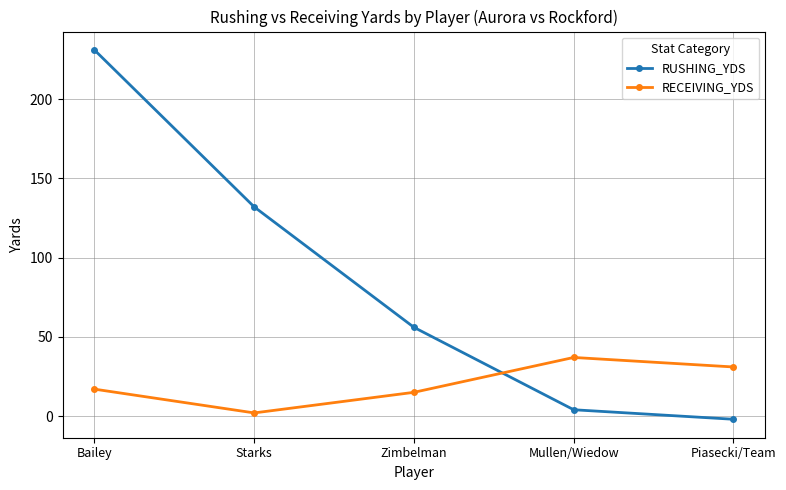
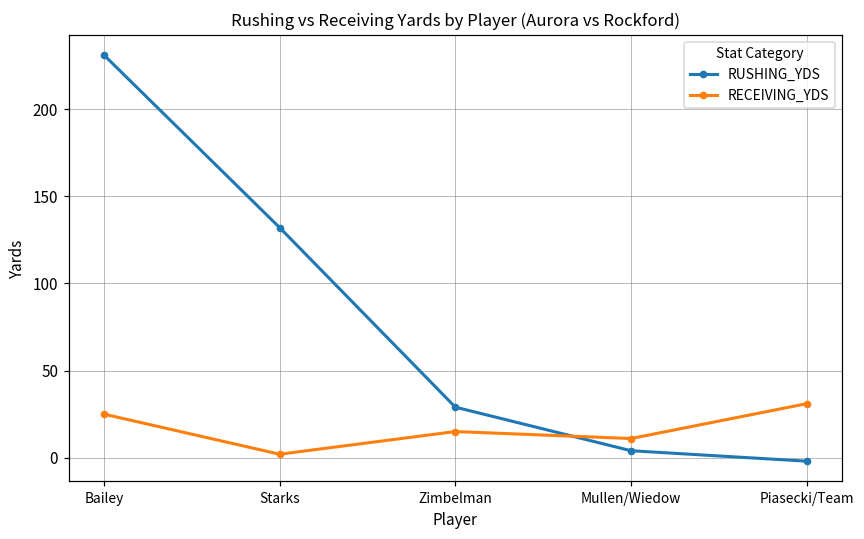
  {
    "RUSHING_YDS": {
      "Bailey": 231,
      "Starks": 132,
-     "Zimbelman": 56,
+     "Zimbelman": 29,
      "Mullen/Wiedow": 4,
      "Piasecki/Team": -2
    },
    "RECEIVING_YDS": {
-     "Bailey": 17,
+     "Bailey": 25,
      "Starks": 2,
      "Zimbelman": 15,
-     "Mullen/Wiedow": 37,
+     "Mullen/Wiedow": 11,
      "Piasecki/Team": 31
    }
  }
